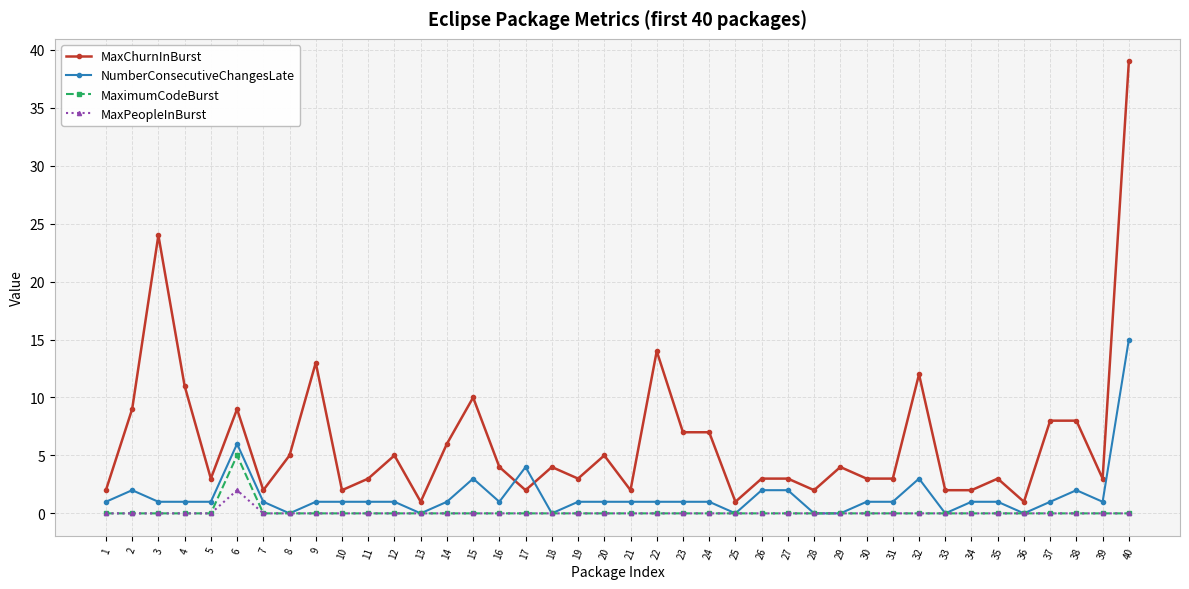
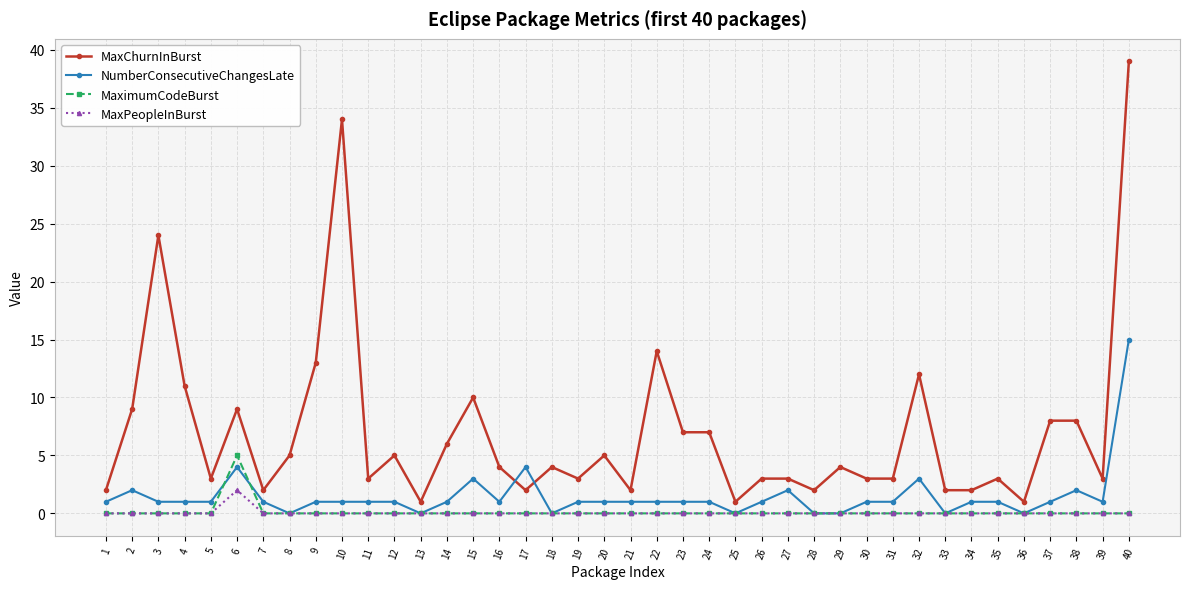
  {
    "MaxChurnInBurst": {
      "1": 2,
      "2": 9,
      "3": 24,
      "4": 11,
      "5": 3,
      "6": 9,
      "7": 2,
      "8": 5,
      "9": 13,
-     "10": 2,
+     "10": 34,
      "11": 3,
      "12": 5,
      "13": 1,
      "14": 6,
      "15": 10,
      "16": 4,
      "17": 2,
      "18": 4,
      "19": 3,
      "20": 5,
      "21": 2,
      "22": 14,
      "23": 7,
      "24": 7,
      "25": 1,
      "26": 3,
      "27": 3,
      "28": 2,
      "29": 4,
      "30": 3,
      "31": 3,
      "32": 12,
      "33": 2,
      "34": 2,
      "35": 3,
      "36": 1,
      "37": 8,
      "38": 8,
      "39": 3,
      "40": 39
    },
    "NumberConsecutiveChangesLate": {
      "1": 1,
      "2": 2,
      "3": 1,
      "4": 1,
      "5": 1,
-     "6": 6,
+     "6": 4,
      "7": 1,
      "9": 1,
      "10": 1,
      "11": 1,
      "12": 1,
      "14": 1,
      "15": 3,
      "16": 1,
      "17": 4,
      "19": 1,
      "20": 1,
      "21": 1,
      "22": 1,
      "23": 1,
      "24": 1,
-     "26": 2,
+     "26": 1,
      "27": 2,
      "30": 1,
      "31": 1,
      "32": 3,
      "34": 1,
      "35": 1,
      "37": 1,
      "38": 2,
      "39": 1,
      "40": 15
    },
    "MaximumCodeBurst": {
      "6": 5
    },
    "MaxPeopleInBurst": {
      "6": 2
    }
  }
